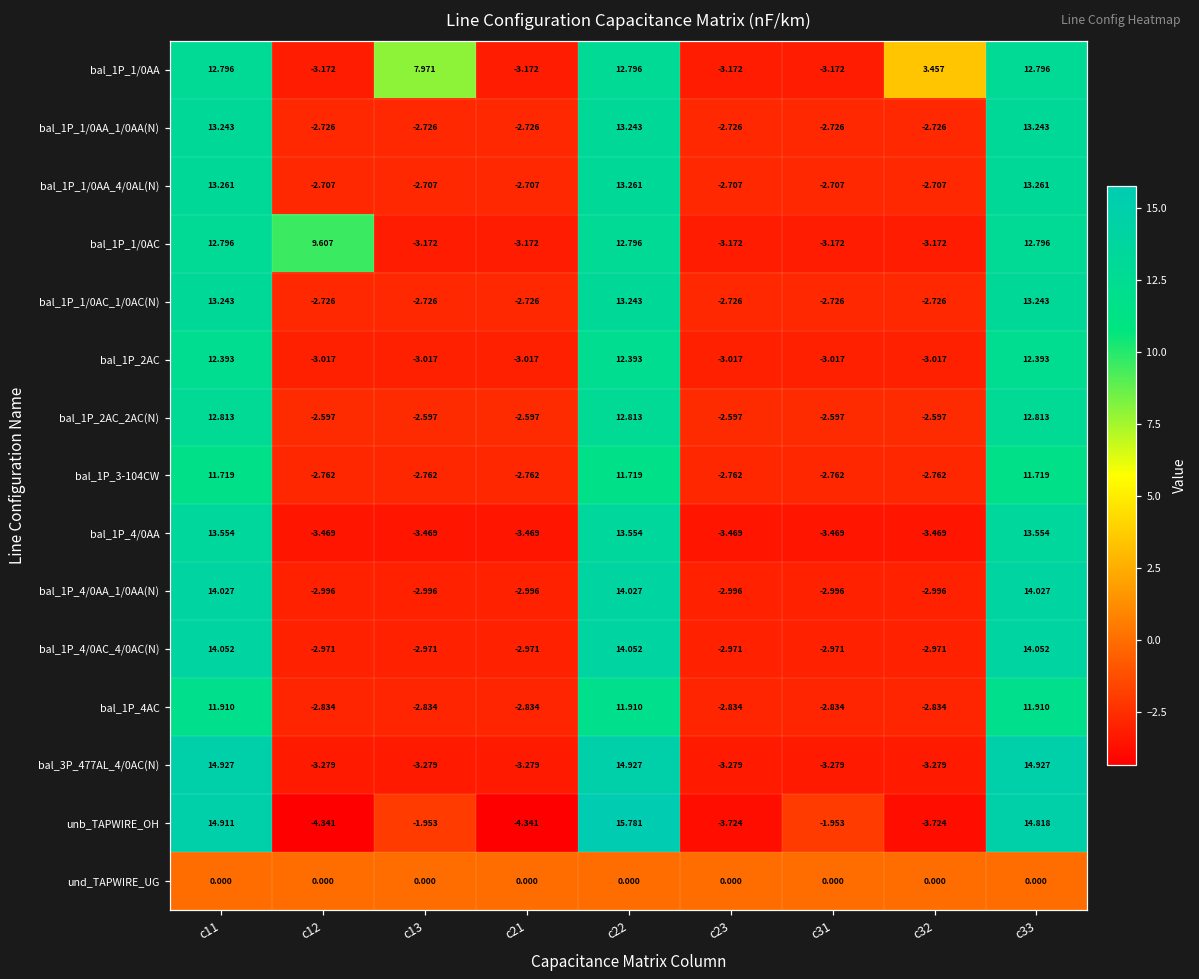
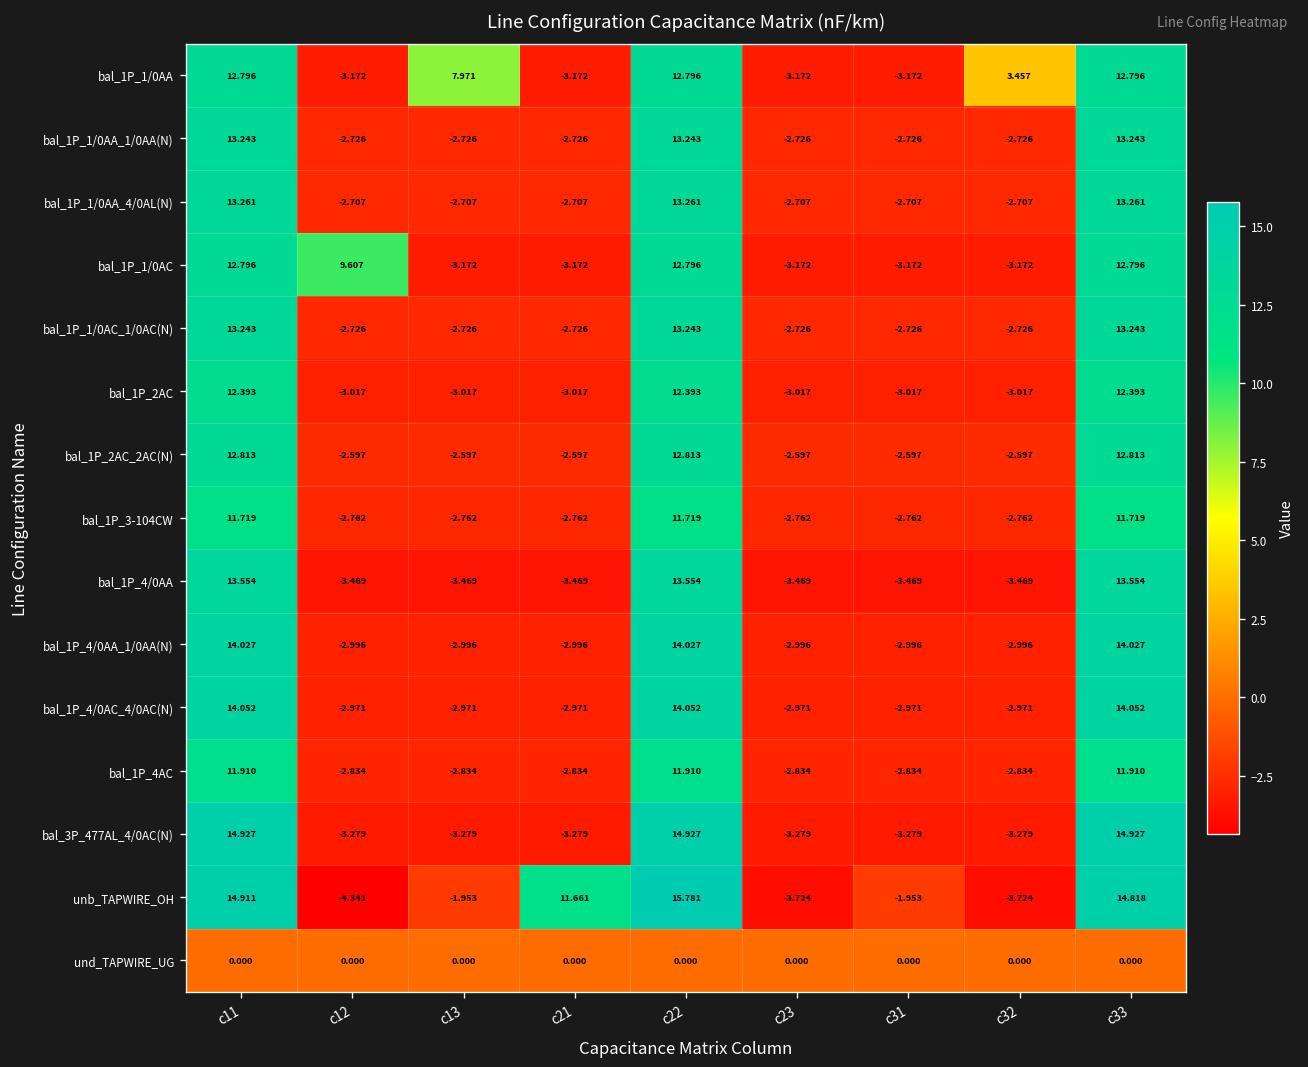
  {
    "bal_1P_1/0AA": {
      "c11": 12.796,
      "c12": -3.172,
      "c13": 7.971,
      "c21": -3.172,
      "c22": 12.796,
      "c23": -3.172,
      "c31": -3.172,
      "c32": 3.457,
      "c33": 12.796
    },
    "bal_1P_1/0AA_1/0AA(N)": {
      "c11": 13.243,
      "c12": -2.726,
      "c13": -2.726,
      "c21": -2.726,
      "c22": 13.243,
      "c23": -2.726,
      "c31": -2.726,
      "c32": -2.726,
      "c33": 13.243
    },
    "bal_1P_1/0AA_4/0AL(N)": {
      "c11": 13.261,
      "c12": -2.707,
      "c13": -2.707,
      "c21": -2.707,
      "c22": 13.261,
      "c23": -2.707,
      "c31": -2.707,
      "c32": -2.707,
      "c33": 13.261
    },
    "bal_1P_1/0AC": {
      "c11": 12.796,
      "c12": 9.607,
      "c13": -3.172,
      "c21": -3.172,
      "c22": 12.796,
      "c23": -3.172,
      "c31": -3.172,
      "c32": -3.172,
      "c33": 12.796
    },
    "bal_1P_1/0AC_1/0AC(N)": {
      "c11": 13.243,
      "c12": -2.726,
      "c13": -2.726,
      "c21": -2.726,
      "c22": 13.243,
      "c23": -2.726,
      "c31": -2.726,
      "c32": -2.726,
      "c33": 13.243
    },
    "bal_1P_2AC": {
      "c11": 12.393,
      "c12": -3.017,
      "c13": -3.017,
      "c21": -3.017,
      "c22": 12.393,
      "c23": -3.017,
      "c31": -3.017,
      "c32": -3.017,
      "c33": 12.393
    },
    "bal_1P_2AC_2AC(N)": {
      "c11": 12.813,
      "c12": -2.597,
      "c13": -2.597,
      "c21": -2.597,
      "c22": 12.813,
      "c23": -2.597,
      "c31": -2.597,
      "c32": -2.597,
      "c33": 12.813
    },
    "bal_1P_3-104CW": {
      "c11": 11.719,
      "c12": -2.762,
      "c13": -2.762,
      "c21": -2.762,
      "c22": 11.719,
      "c23": -2.762,
      "c31": -2.762,
      "c32": -2.762,
      "c33": 11.719
    },
    "bal_1P_4/0AA": {
      "c11": 13.554,
      "c12": -3.469,
      "c13": -3.469,
      "c21": -3.469,
      "c22": 13.554,
      "c23": -3.469,
      "c31": -3.469,
      "c32": -3.469,
      "c33": 13.554
    },
    "bal_1P_4/0AA_1/0AA(N)": {
      "c11": 14.027,
      "c12": -2.996,
      "c13": -2.996,
      "c21": -2.996,
      "c22": 14.027,
      "c23": -2.996,
      "c31": -2.996,
      "c32": -2.996,
      "c33": 14.027
    },
    "bal_1P_4/0AC_4/0AC(N)": {
      "c11": 14.052,
      "c12": -2.971,
      "c13": -2.971,
      "c21": -2.971,
      "c22": 14.052,
      "c23": -2.971,
      "c31": -2.971,
      "c32": -2.971,
      "c33": 14.052
    },
    "bal_1P_4AC": {
      "c11": 11.910,
      "c12": -2.834,
      "c13": -2.834,
      "c21": -2.834,
      "c22": 11.910,
      "c23": -2.834,
      "c31": -2.834,
      "c32": -2.834,
      "c33": 11.910
    },
    "bal_3P_477AL_4/0AC(N)": {
      "c11": 14.927,
      "c12": -3.279,
      "c13": -3.279,
      "c21": -3.279,
      "c22": 14.927,
      "c23": -3.279,
      "c31": -3.279,
      "c32": -3.279,
      "c33": 14.927
    },
    "unb_TAPWIRE_OH": {
      "c11": 14.911,
      "c12": -4.341,
      "c13": -1.953,
-     "c21": -4.341,
+     "c21": 11.661,
      "c22": 15.781,
      "c23": -3.724,
      "c31": -1.953,
      "c32": -3.724,
      "c33": 14.818
    },
    "und_TAPWIRE_UG": {
      "c11": 0.000,
      "c12": 0.000,
      "c13": 0.000,
      "c21": 0.000,
      "c22": 0.000,
      "c23": 0.000,
      "c31": 0.000,
      "c32": 0.000,
      "c33": 0.000
    }
  }
